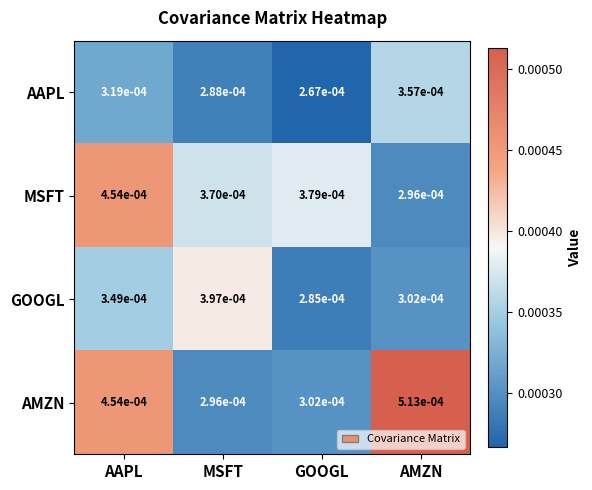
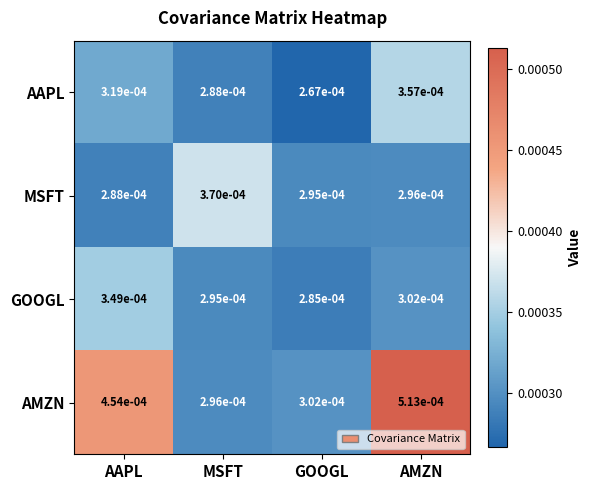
  {
    "AAPL": {
      "AAPL": "3.19e-04",
      "MSFT": "2.88e-04",
      "GOOGL": "2.67e-04",
      "AMZN": "3.57e-04"
    },
    "MSFT": {
-     "AAPL": "4.54e-04",
+     "AAPL": "2.88e-04",
      "MSFT": "3.70e-04",
-     "GOOGL": "3.79e-04",
+     "GOOGL": "2.95e-04",
      "AMZN": "2.96e-04"
    },
    "GOOGL": {
      "AAPL": "3.49e-04",
-     "MSFT": "3.97e-04",
+     "MSFT": "2.95e-04",
      "GOOGL": "2.85e-04",
      "AMZN": "3.02e-04"
    },
    "AMZN": {
      "AAPL": "4.54e-04",
      "MSFT": "2.96e-04",
      "GOOGL": "3.02e-04",
      "AMZN": "5.13e-04"
    }
  }
